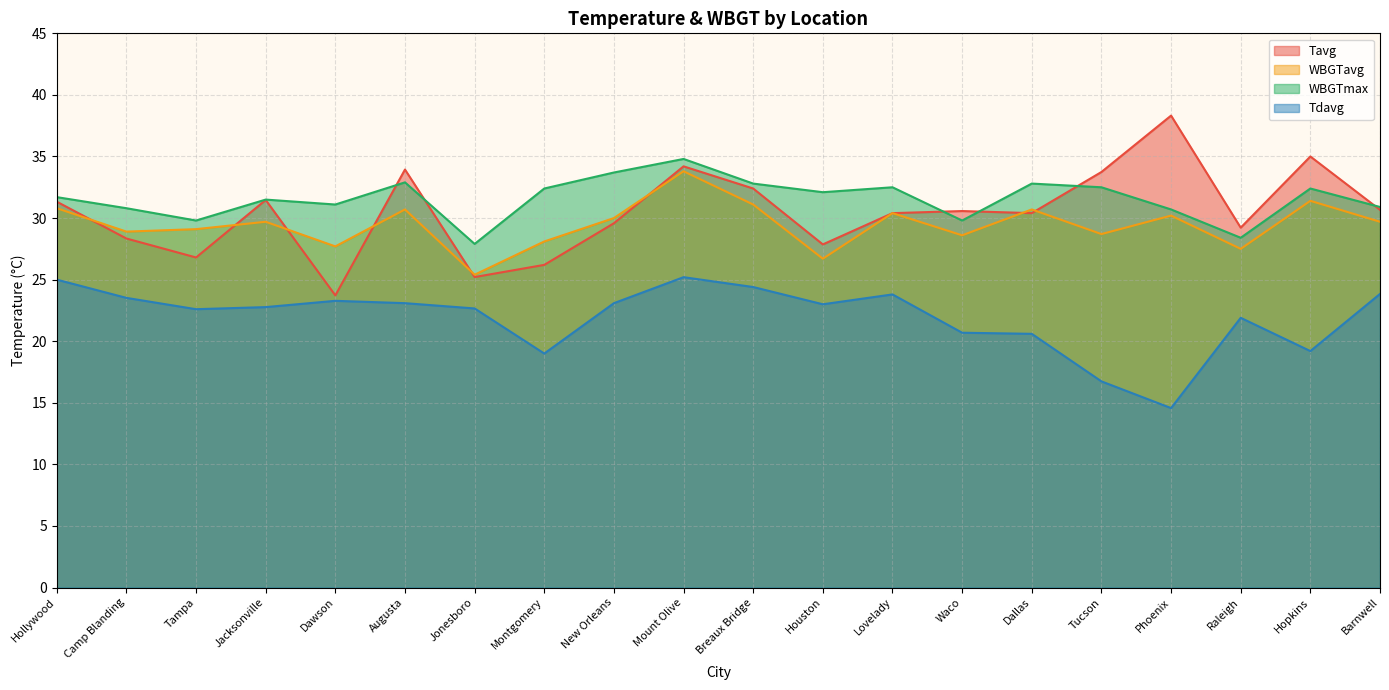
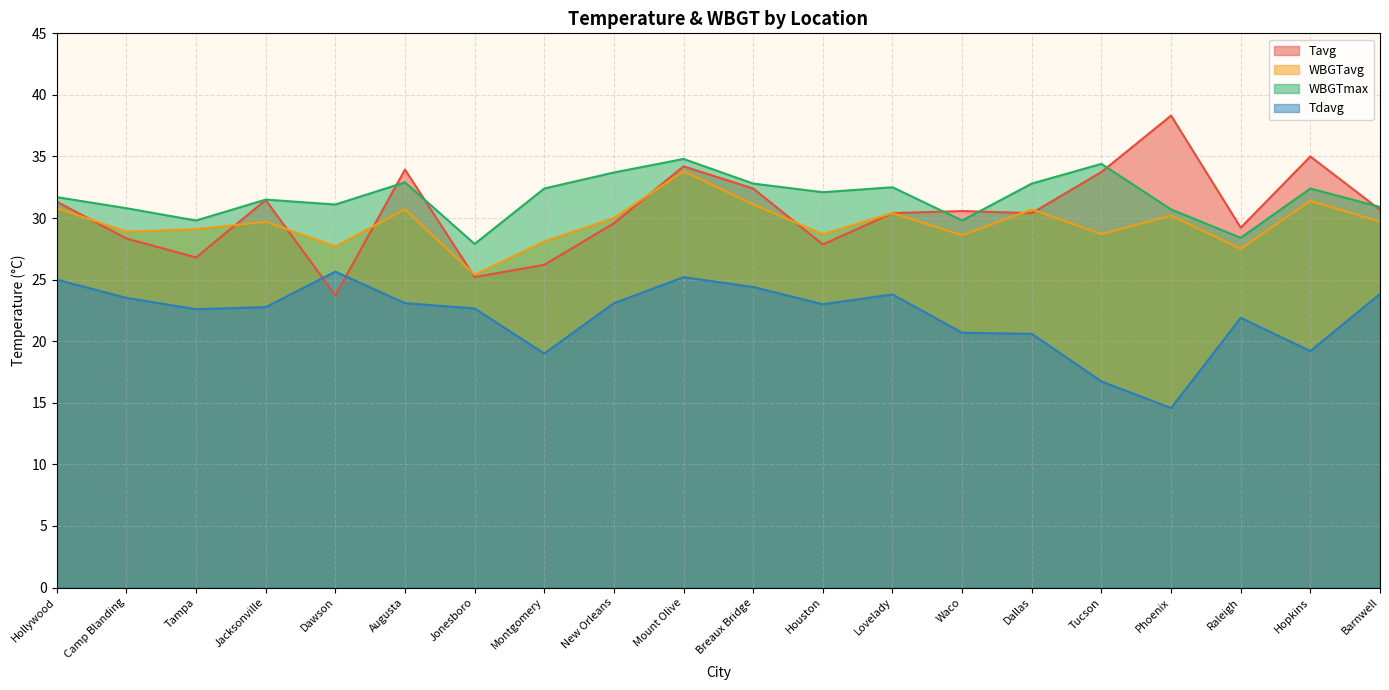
  {
    "Tavg": {
      "Hollywood": 31.3,
      "Camp Blanding": 28.3,
      "Tampa": 26.8,
      "Dawson": 23.7,
      "Augusta": 33.9,
      "Montgomery": 26.2,
      "New Orleans": 29.6,
      "Mount Olive": 34.2,
      "Breaux Bridge": 32.4,
      "Houston": 27.9,
      "Waco": 30.6,
      "Dallas": 30.4,
      "Tucson": 33.7,
      "Phoenix": 38.3,
      "Raleigh": 29.2,
      "Hopkins": 35.0,
      "Barnwell": 30.7
    },
    "WBGTavg": {
      "Hollywood": 30.8,
      "Camp Blanding": 28.9,
      "Tampa": 29.1,
      "Jacksonville": 29.7,
      "Dawson": 27.7,
      "Augusta": 30.7,
      "Montgomery": 28.1,
      "New Orleans": 30.0,
      "Mount Olive": 33.8,
      "Breaux Bridge": 31.1,
-     "Houston": 26.7,
+     "Houston": 28.7,
      "Waco": 28.6,
      "Dallas": 30.7,
      "Tucson": 28.7,
      "Phoenix": 30.2,
      "Raleigh": 27.5,
      "Hopkins": 31.4,
      "Barnwell": 29.7
    },
    "WBGTmax": {
      "Hollywood": 31.7,
      "Camp Blanding": 30.8,
      "Tampa": 29.8,
      "Dawson": 31.1,
      "Augusta": 32.9,
      "Jonesboro": 27.9,
      "Montgomery": 32.4,
      "New Orleans": 33.7,
      "Mount Olive": 34.8,
      "Breaux Bridge": 32.8,
      "Houston": 32.1,
      "Lovelady": 32.5,
      "Waco": 29.8,
      "Dallas": 32.8,
-     "Tucson": 32.5,
+     "Tucson": 34.4,
      "Phoenix": 30.7,
      "Raleigh": 28.4,
      "Hopkins": 32.4,
      "Barnwell": 30.9
    },
    "Tdavg": {
      "Hollywood": 25.0,
      "Camp Blanding": 23.5,
      "Tampa": 22.6,
      "Jacksonville": 22.8,
-     "Dawson": 23.3,
+     "Dawson": 25.7,
      "Augusta": 23.1,
      "Jonesboro": 22.7,
      "Montgomery": 19.0,
      "New Orleans": 23.1,
      "Mount Olive": 25.2,
      "Breaux Bridge": 24.4,
      "Houston": 23.0,
      "Lovelady": 23.8,
      "Waco": 20.7,
      "Dallas": 20.6,
      "Tucson": 16.7,
      "Phoenix": 14.6,
      "Raleigh": 21.9,
      "Hopkins": 19.2,
      "Barnwell": 23.8
    }
  }
